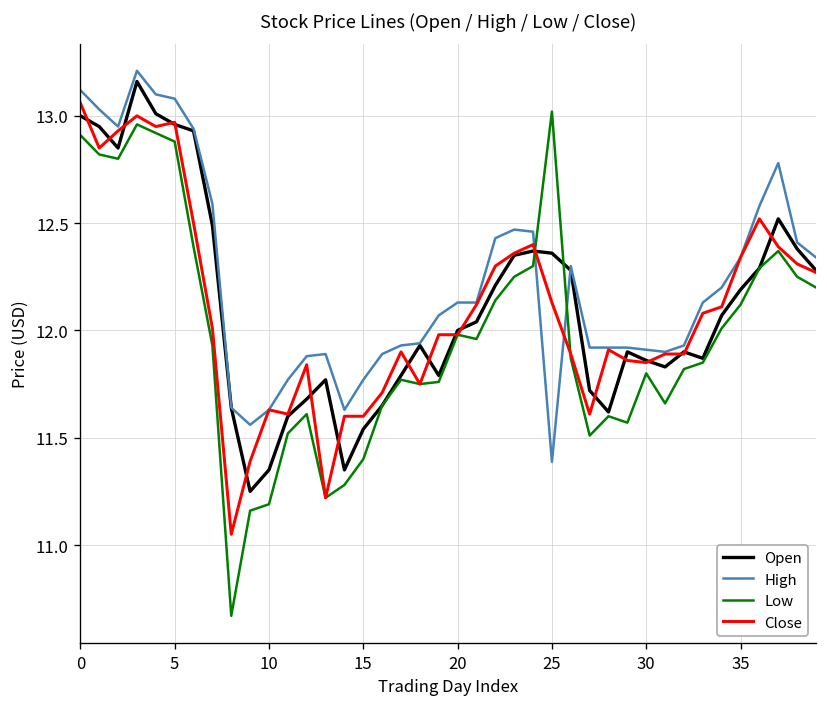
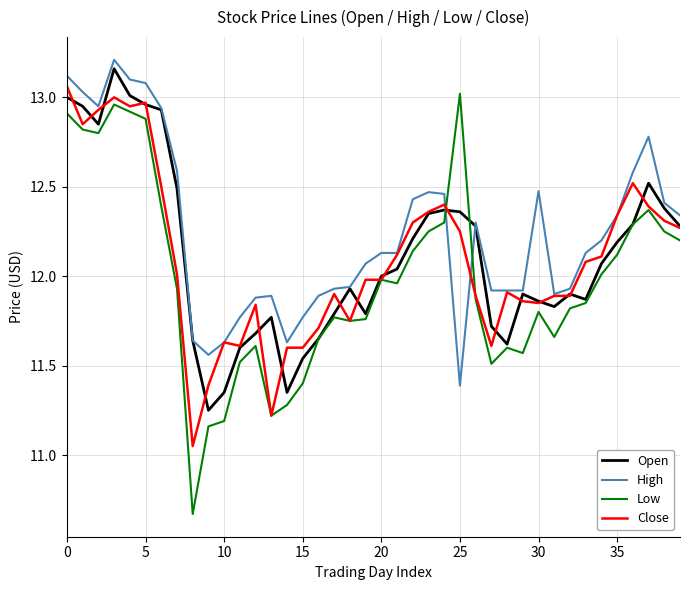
  {
    "Open": {
      "0": 13.00,
      "10": 11.35,
      "15": 11.54,
      "20": 12.00,
      "25": 12.36,
      "35": 12.19
    },
    "High": {
      "0": 13.12,
      "5": 13.08,
      "15": 11.77,
      "20": 12.13,
      "25": 11.39,
-     "30": 11.91
+     "30": 12.48
    },
    "Low": {
      "0": 12.91,
      "5": 12.88,
      "10": 11.19,
      "15": 11.40,
      "25": 13.02,
      "30": 11.80,
      "35": 12.12
    },
    "Close": {
      "0": 13.06,
      "15": 11.60,
-     "25": 12.13
+     "25": 12.25
    }
  }
